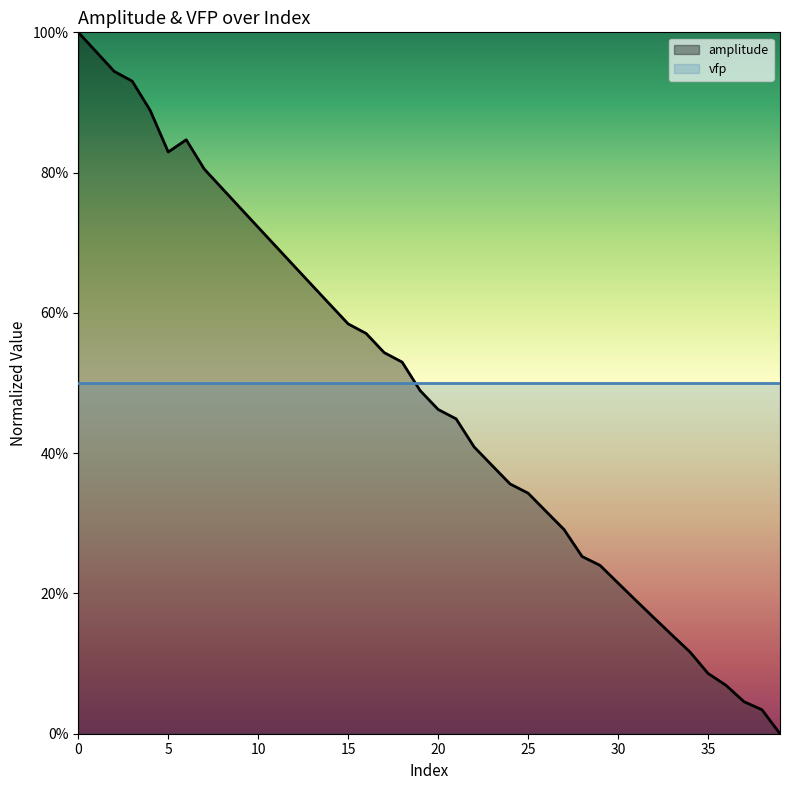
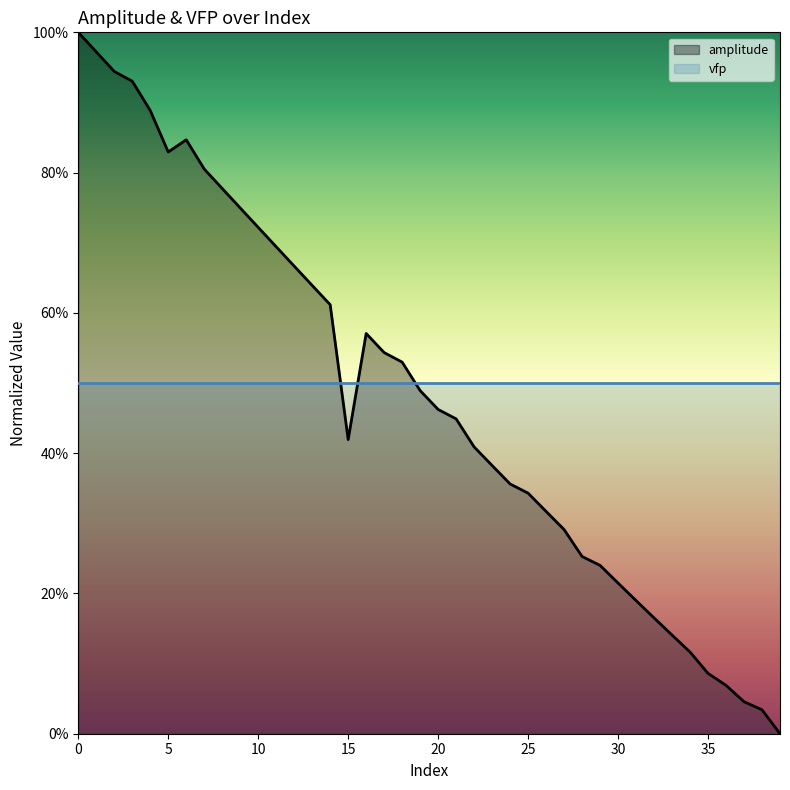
  {
    "amplitude": {
      "0": "100%",
      "5": "83%",
      "10": "72%",
-     "15": "58%",
+     "15": "42%",
      "20": "46%",
      "25": "34%",
      "30": "21%",
      "35": "9%"
    },
    "vfp": {
      "0": "50%",
      "5": "50%",
      "10": "50%",
      "15": "50%",
      "20": "50%",
      "25": "50%",
      "30": "50%",
      "35": "50%"
    }
  }
